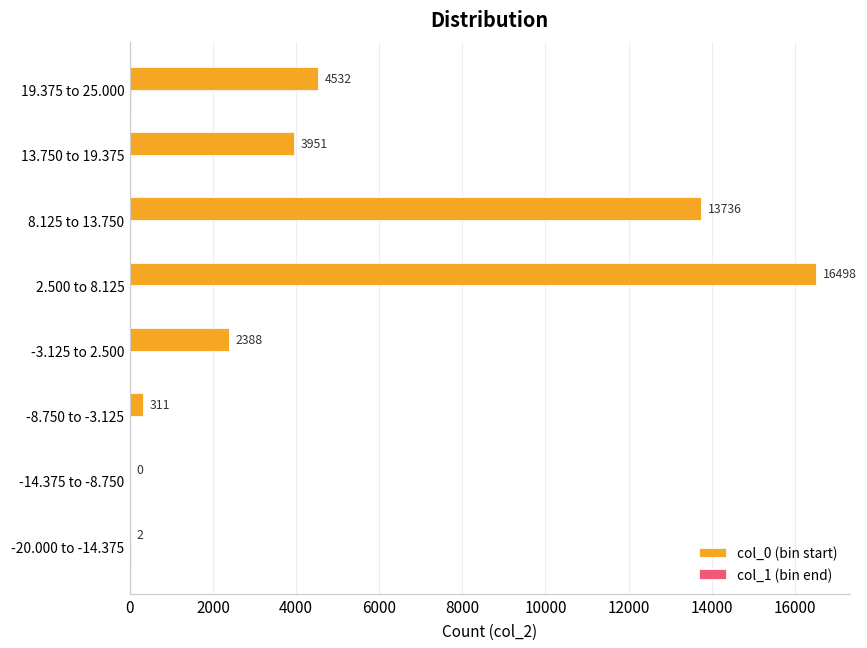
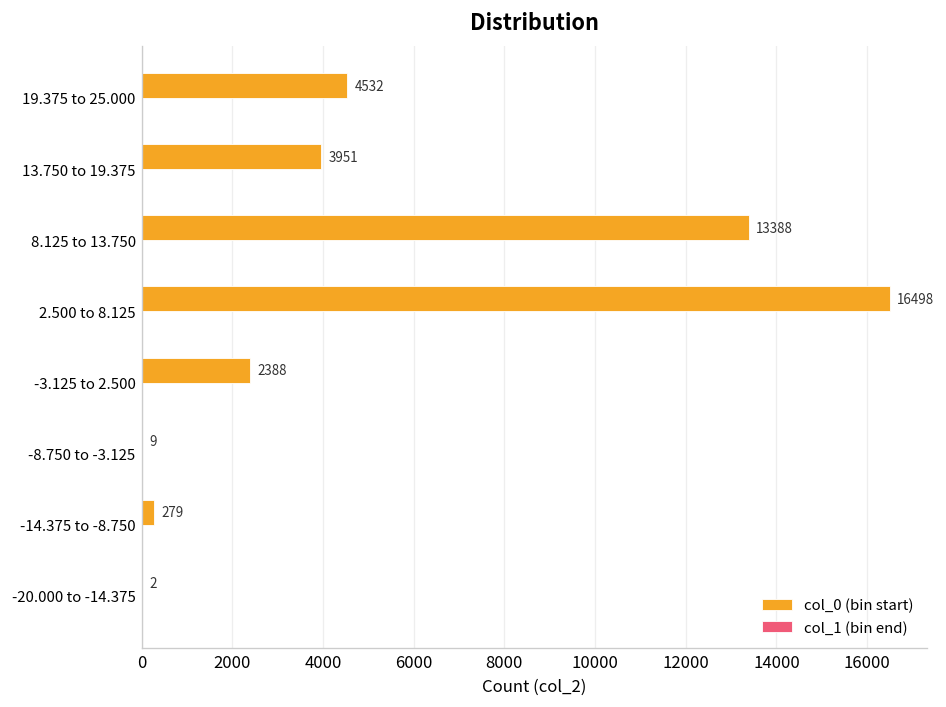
  {
    "col_0 (bin start)": {
      "19.375 to 25.000": 4532,
      "13.750 to 19.375": 3951,
-     "8.125 to 13.750": 13736,
+     "8.125 to 13.750": 13388,
      "2.500 to 8.125": 16498,
      "-3.125 to 2.500": 2388,
-     "-8.750 to -3.125": 311,
-     "-14.375 to -8.750": 0,
+     "-8.750 to -3.125": 9,
+     "-14.375 to -8.750": 279,
      "-20.000 to -14.375": 2
    }
  }
